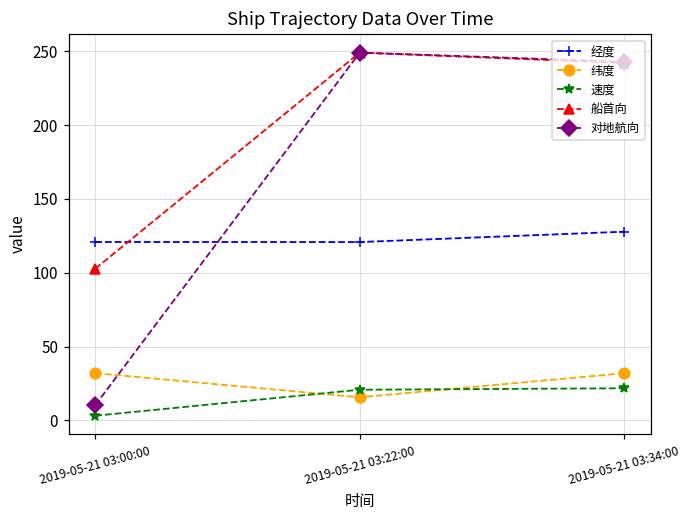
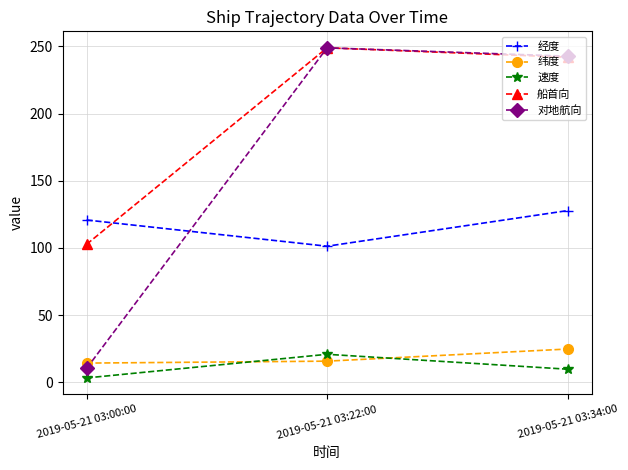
  {
    "经度": {
      "2019-05-21 03:00:00": 121,
-     "2019-05-21 03:22:00": 121,
+     "2019-05-21 03:22:00": 101,
      "2019-05-21 03:34:00": 128
    },
    "纬度": {
-     "2019-05-21 03:00:00": 32,
+     "2019-05-21 03:00:00": 14,
      "2019-05-21 03:22:00": 16,
-     "2019-05-21 03:34:00": 32
+     "2019-05-21 03:34:00": 25
    },
    "速度": {
      "2019-05-21 03:00:00": 3,
      "2019-05-21 03:22:00": 21,
-     "2019-05-21 03:34:00": 22
+     "2019-05-21 03:34:00": 10
    },
    "船首向": {
      "2019-05-21 03:00:00": 103
    },
    "对地航向": {
      "2019-05-21 03:00:00": 10
    }
  }
